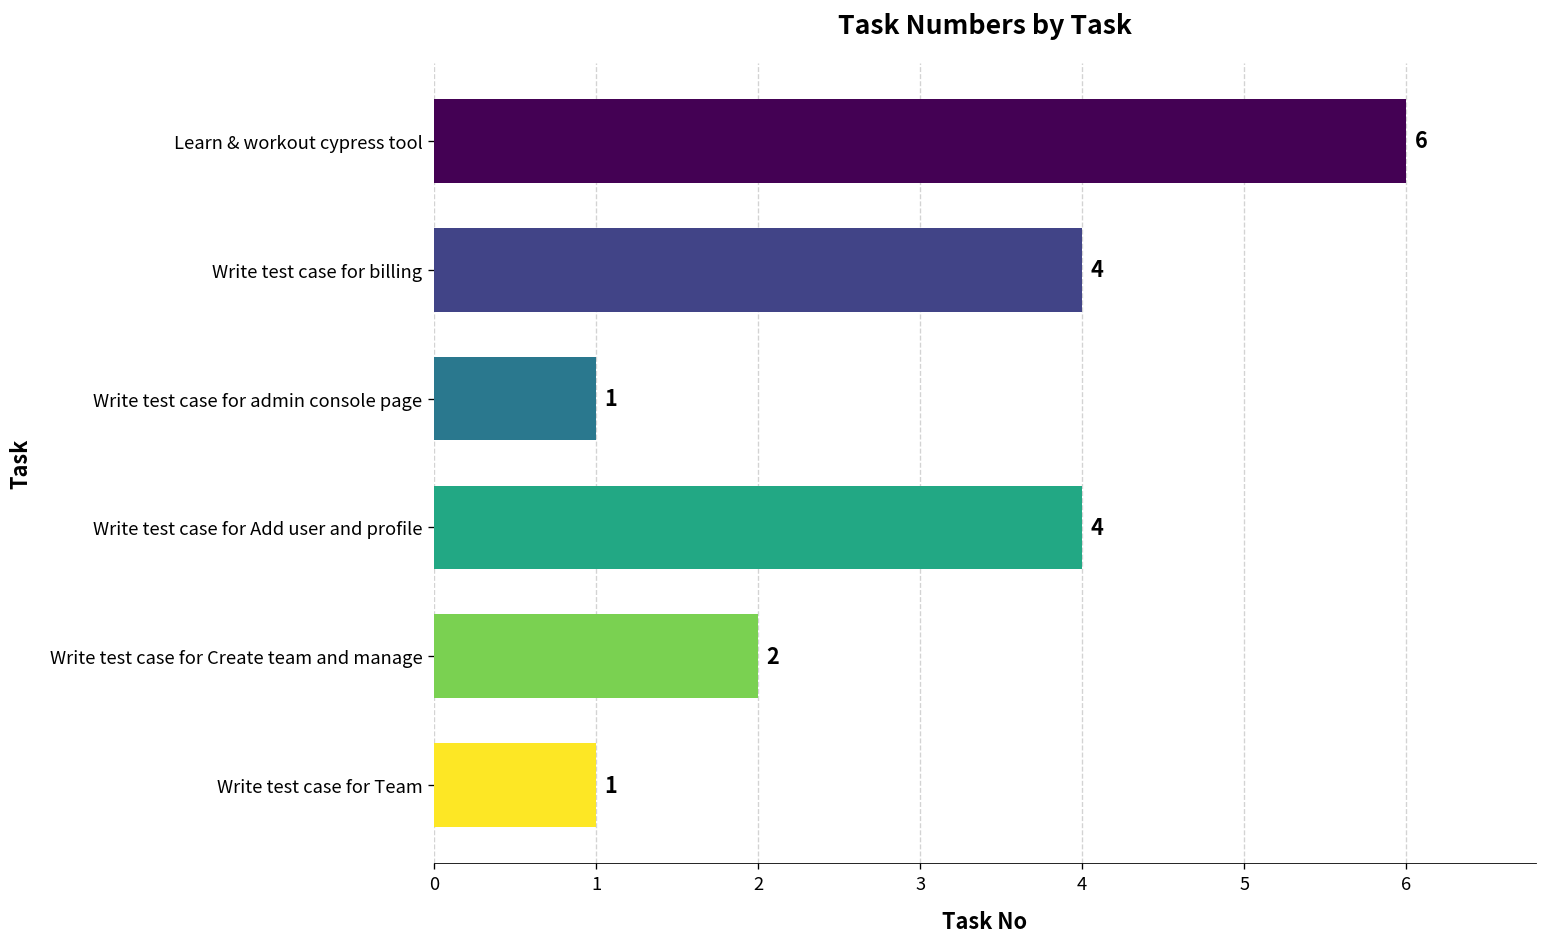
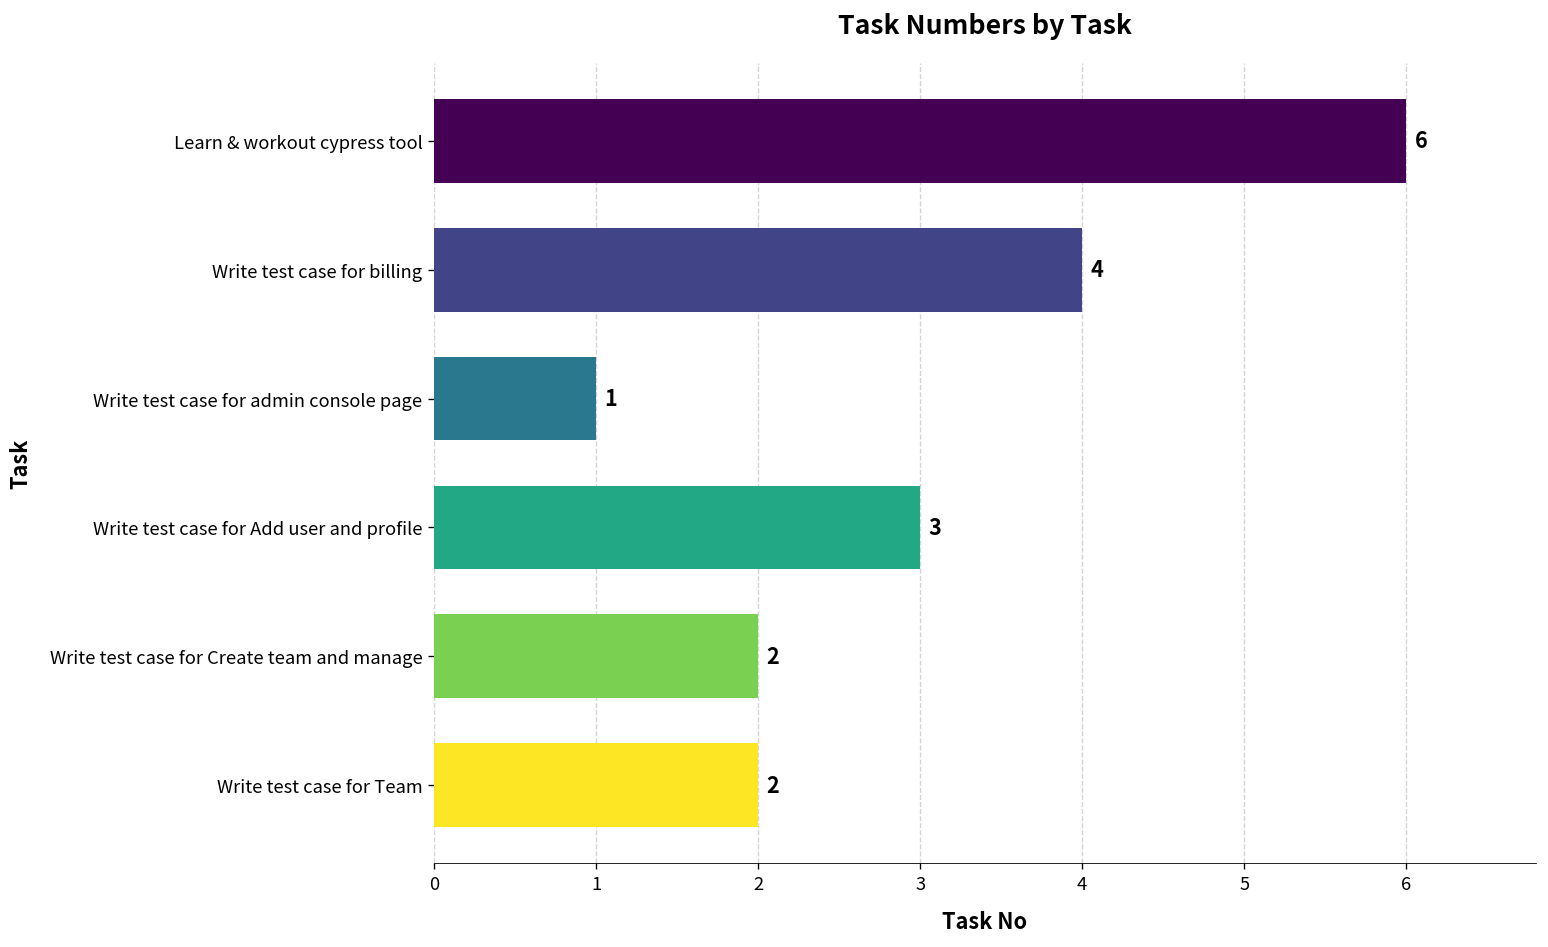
  {
    "Learn & workout cypress tool": 6,
    "Write test case for billing": 4,
    "Write test case for admin console page": 1,
-   "Write test case for Add user and profile": 4,
+   "Write test case for Add user and profile": 3,
    "Write test case for Create team and manage": 2,
-   "Write test case for Team": 1
+   "Write test case for Team": 2
  }
